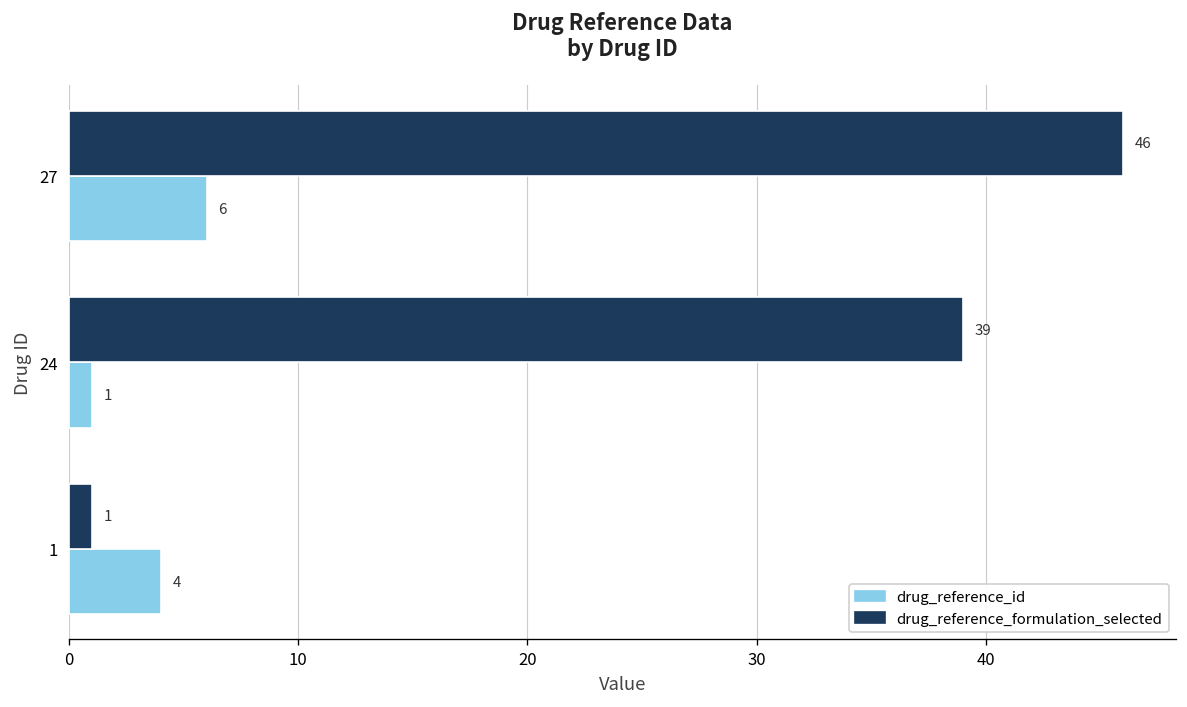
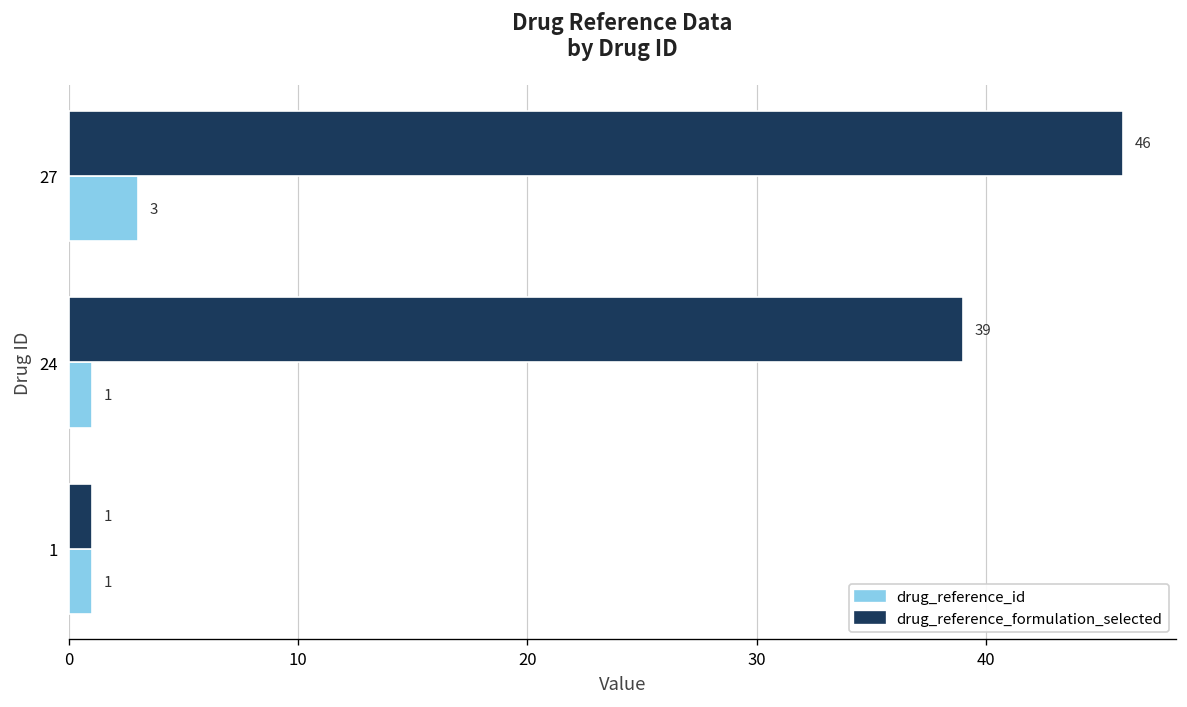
  {
    "drug_reference_id": {
-     "27": 6,
+     "27": 3,
      "24": 1,
-     "1": 4
+     "1": 1
    },
    "drug_reference_formulation_selected": {
      "27": 46,
      "24": 39,
      "1": 1
    }
  }
